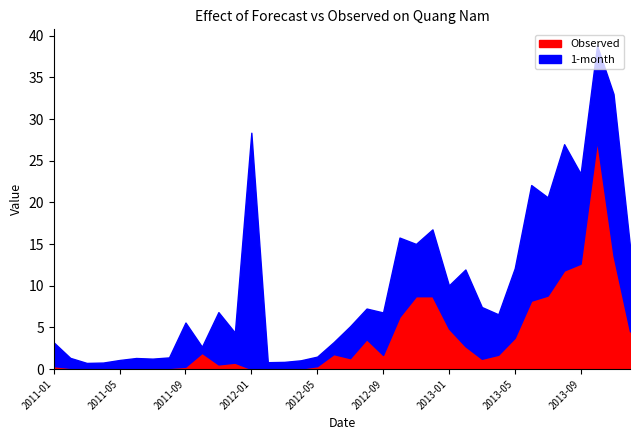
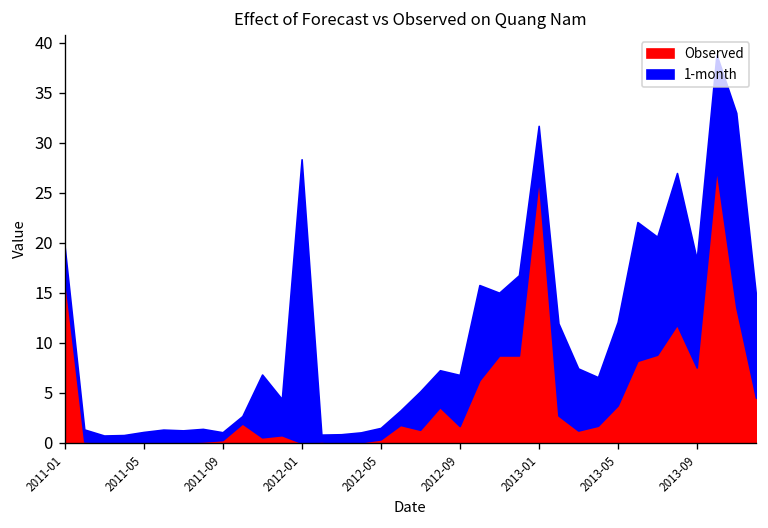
  {
    "Observed": {
-     "2011-01": 0,
-     "2013-01": 5,
-     "2013-09": 13
+     "2011-01": 17,
+     "2013-01": 27,
+     "2013-09": 8
    },
    "1-month": {
      "2011-01": 3,
      "2011-05": 1,
-     "2011-09": 5,
+     "2011-09": 1,
      "2012-01": 28,
      "2012-05": 1,
      "2012-09": 5,
      "2013-01": 5,
      "2013-05": 8,
      "2013-09": 11
    }
  }
